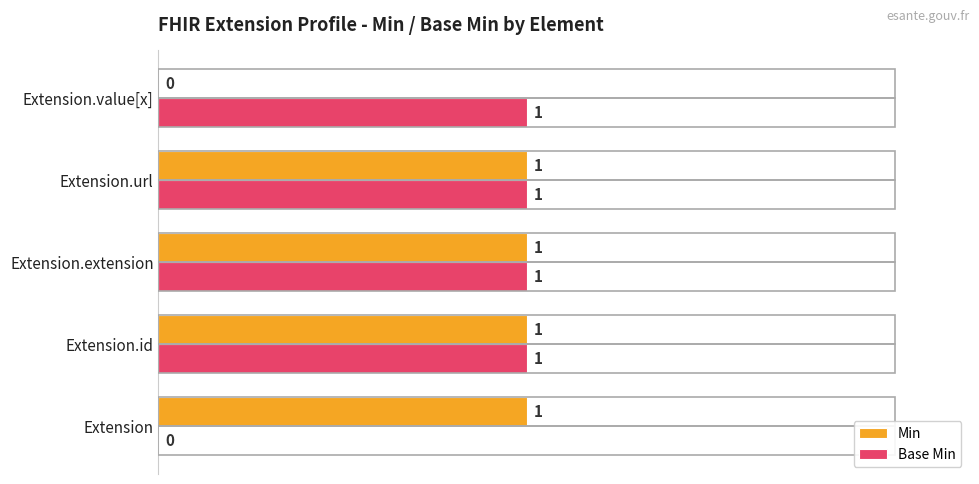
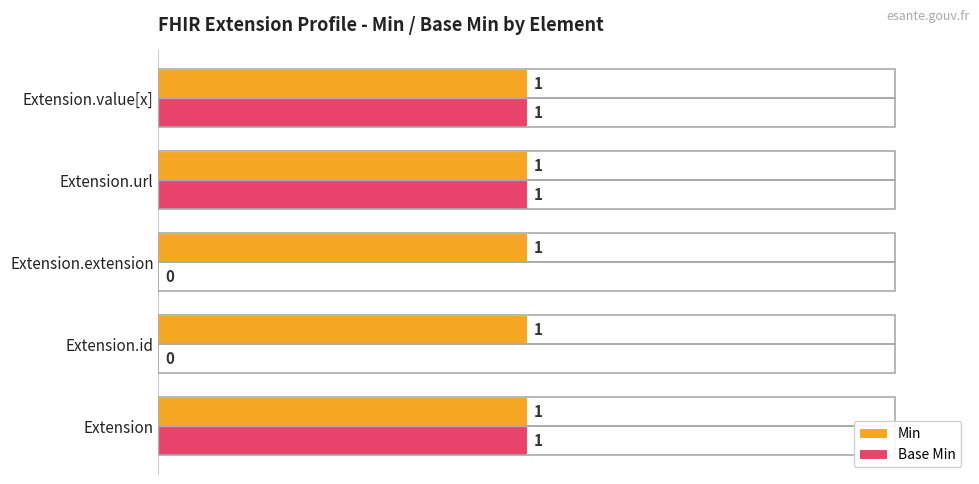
  {
    "Min": {
-     "Extension.value[x]": 0,
+     "Extension.value[x]": 1,
      "Extension.url": 1,
      "Extension.extension": 1,
      "Extension.id": 1,
      "Extension": 1
    },
    "Base Min": {
      "Extension.value[x]": 1,
      "Extension.url": 1,
-     "Extension.extension": 1,
-     "Extension.id": 1,
-     "Extension": 0
+     "Extension.extension": 0,
+     "Extension.id": 0,
+     "Extension": 1
    }
  }
